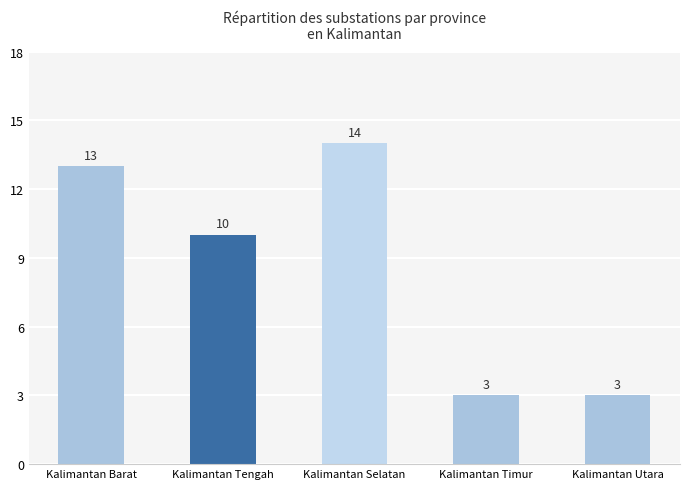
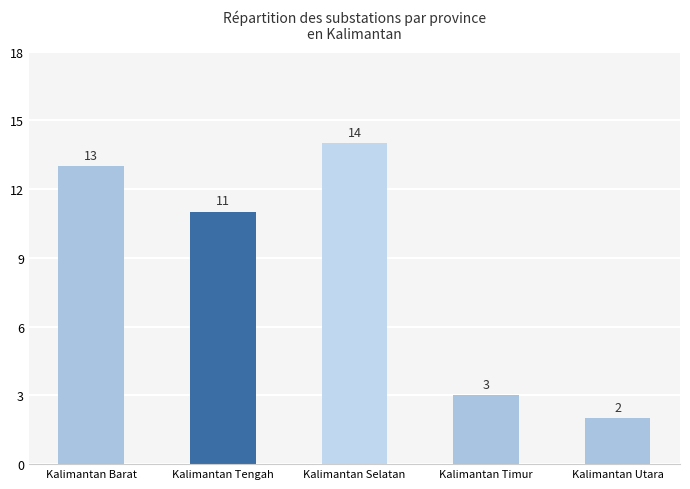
  {
    "Kalimantan Barat": 13,
-   "Kalimantan Tengah": 10,
+   "Kalimantan Tengah": 11,
    "Kalimantan Selatan": 14,
    "Kalimantan Timur": 3,
-   "Kalimantan Utara": 3
+   "Kalimantan Utara": 2
  }
